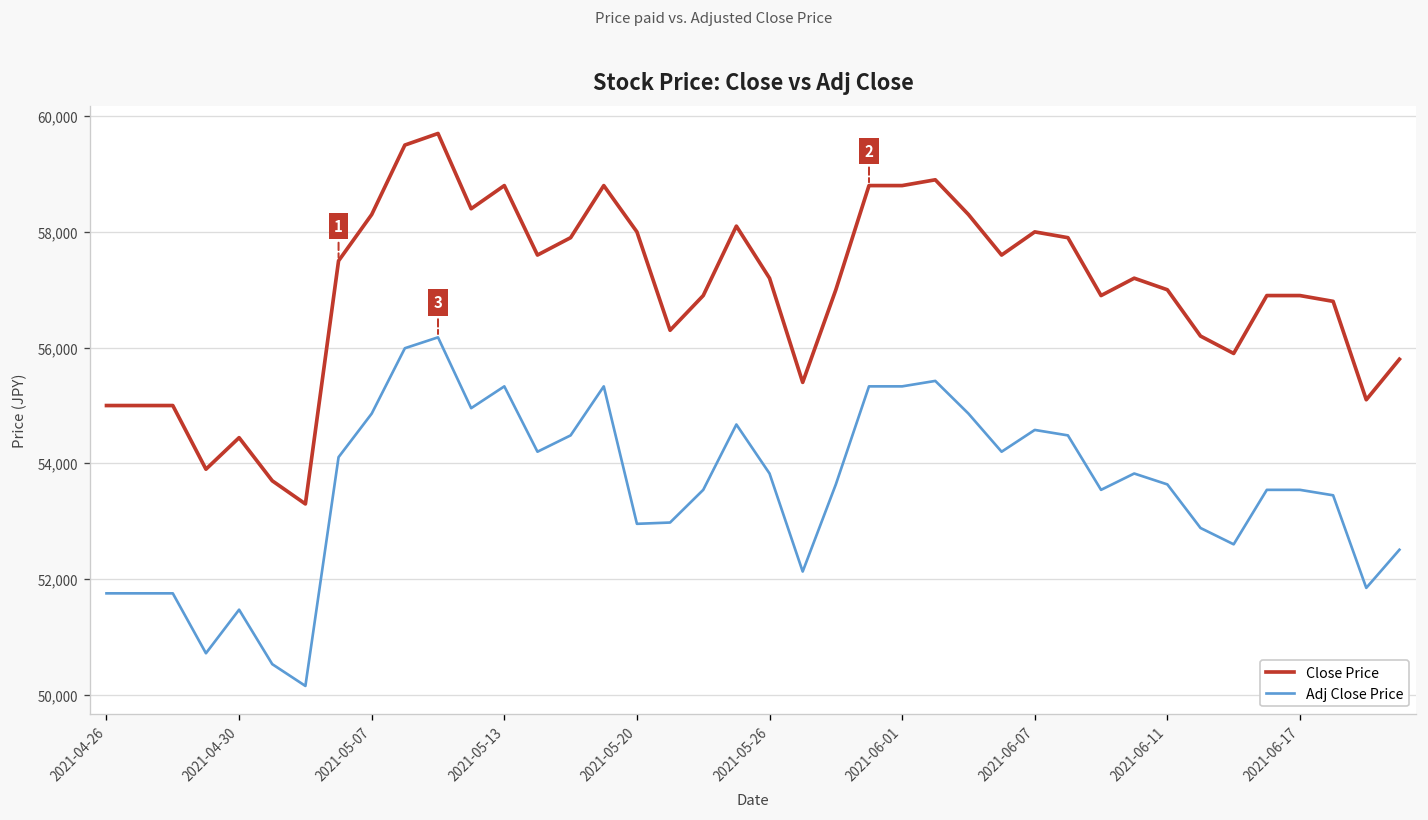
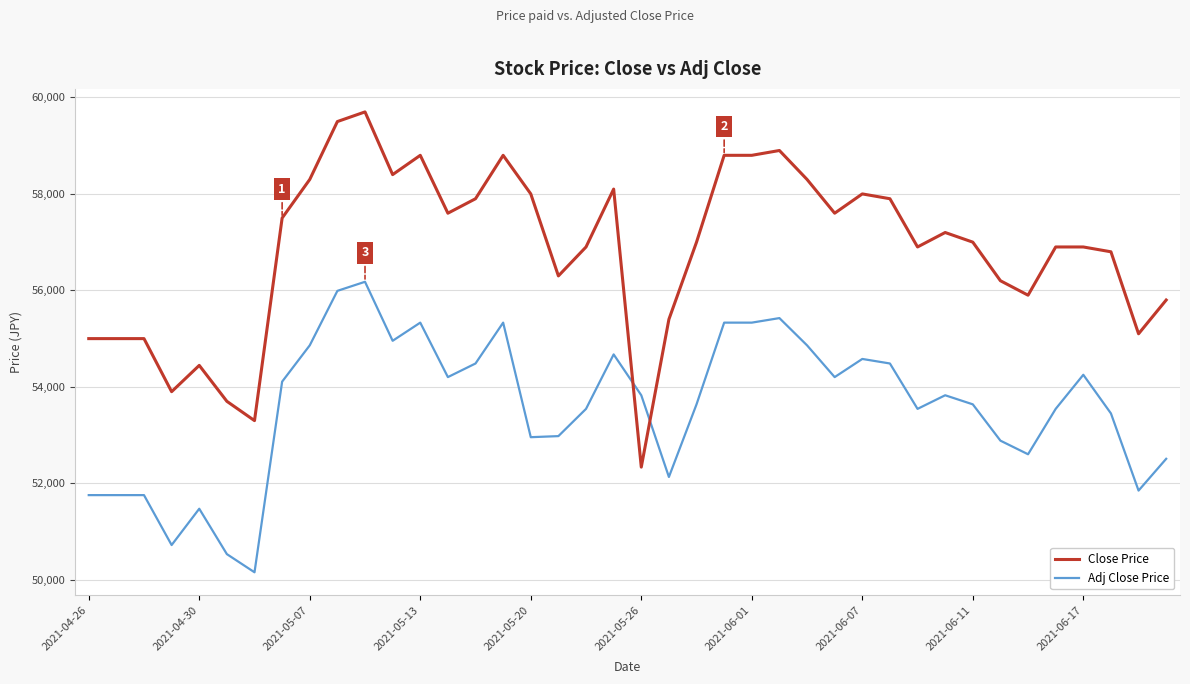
  {
    "Close Price": {
      "2021-04-26": "55,000",
      "2021-04-30": "54,400",
      "2021-05-07": "58,300",
      "2021-05-13": "58,800",
      "2021-05-20": "58,000",
-     "2021-05-26": "57,200",
+     "2021-05-26": "52,300",
      "2021-06-01": "58,800",
      "2021-06-07": "58,000",
      "2021-06-11": "57,000",
      "2021-06-17": "56,900"
    },
    "Adj Close Price": {
      "2021-04-26": "51,800",
      "2021-04-30": "51,500",
      "2021-05-07": "54,900",
      "2021-05-13": "55,300",
      "2021-05-20": "53,000",
      "2021-05-26": "53,800",
      "2021-06-01": "55,300",
      "2021-06-07": "54,600",
      "2021-06-11": "53,600",
-     "2021-06-17": "53,500"
+     "2021-06-17": "54,300"
    }
  }
